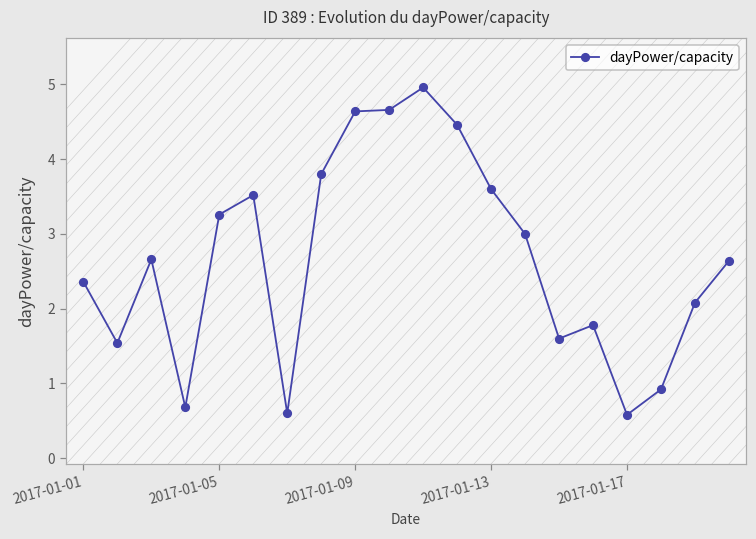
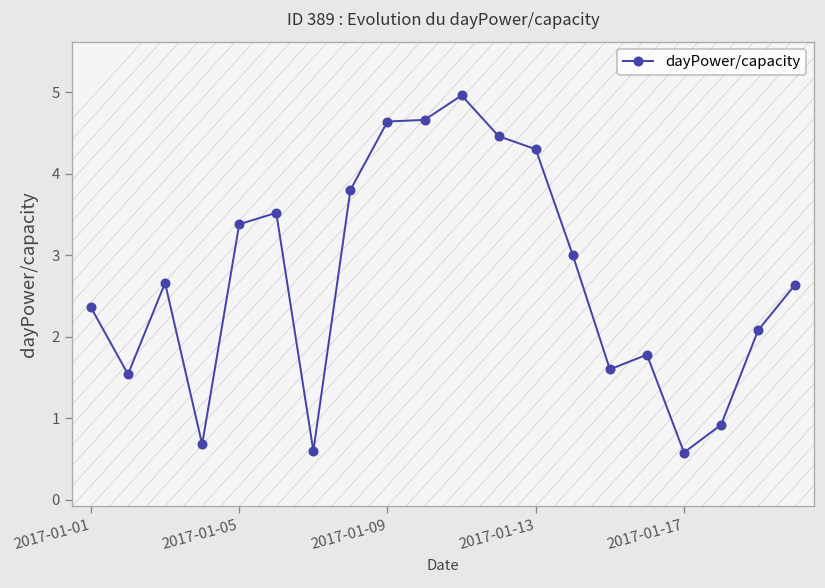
  {
    "2017-01-01": 2.4,
-   "2017-01-05": 3.3,
+   "2017-01-05": 3.4,
    "2017-01-09": 4.6,
-   "2017-01-13": 3.6,
+   "2017-01-13": 4.3,
    "2017-01-17": 0.6
  }
